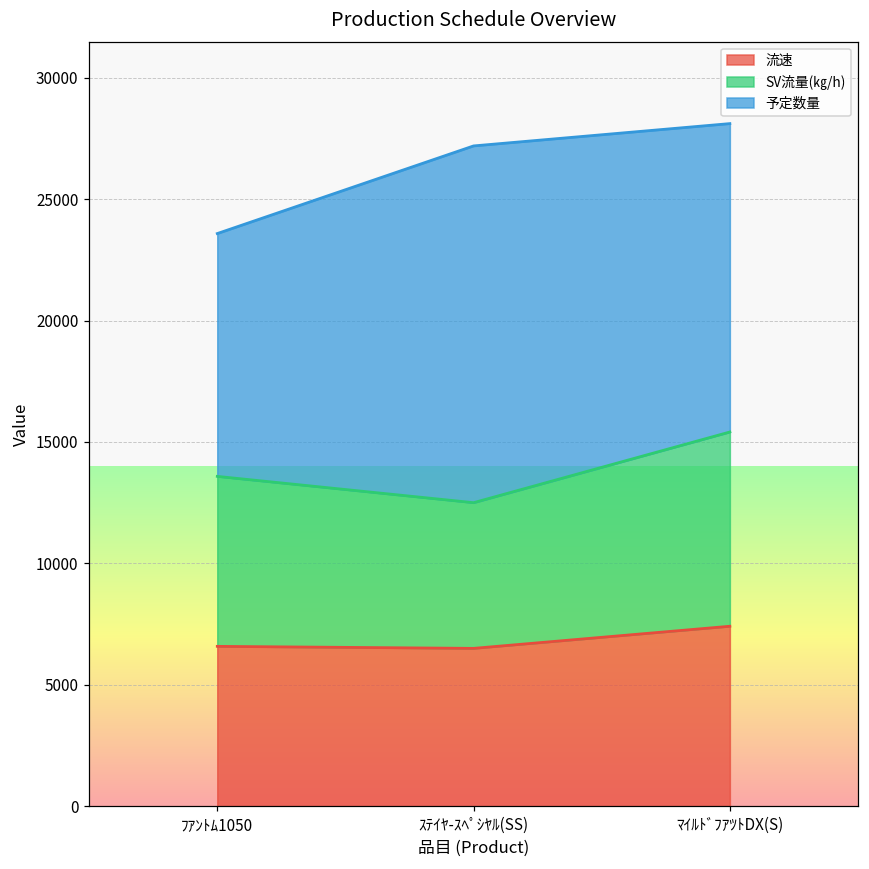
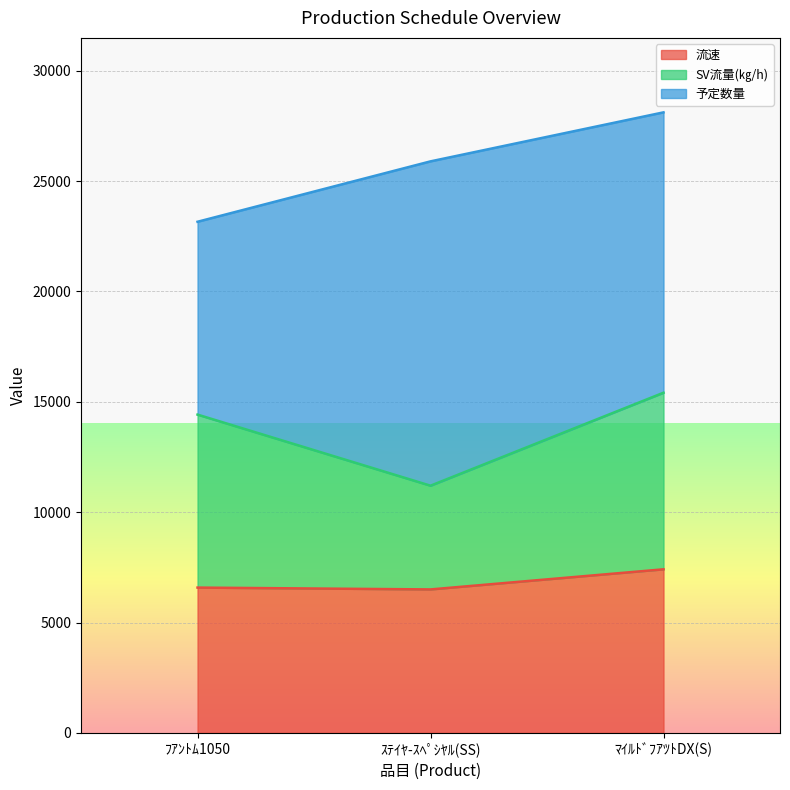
  {
    "流速": {
      "ﾌｱﾝﾄﾑ1050": 6600,
      "ｽﾃｲﾔ-ｽﾍﾟｼﾔﾙ(SS)": 6500,
      "ﾏｲﾙﾄﾞﾌｱﾂﾄDX(S)": 7400
    },
    "SV流量(㎏/h)": {
-     "ﾌｱﾝﾄﾑ1050": 7000,
-     "ｽﾃｲﾔ-ｽﾍﾟｼﾔﾙ(SS)": 6000,
+     "ﾌｱﾝﾄﾑ1050": 7800,
+     "ｽﾃｲﾔ-ｽﾍﾟｼﾔﾙ(SS)": 4700,
      "ﾏｲﾙﾄﾞﾌｱﾂﾄDX(S)": 8000
    },
    "予定数量": {
-     "ﾌｱﾝﾄﾑ1050": 10000,
+     "ﾌｱﾝﾄﾑ1050": 8700,
      "ｽﾃｲﾔ-ｽﾍﾟｼﾔﾙ(SS)": 14700,
      "ﾏｲﾙﾄﾞﾌｱﾂﾄDX(S)": 12700
    }
  }
